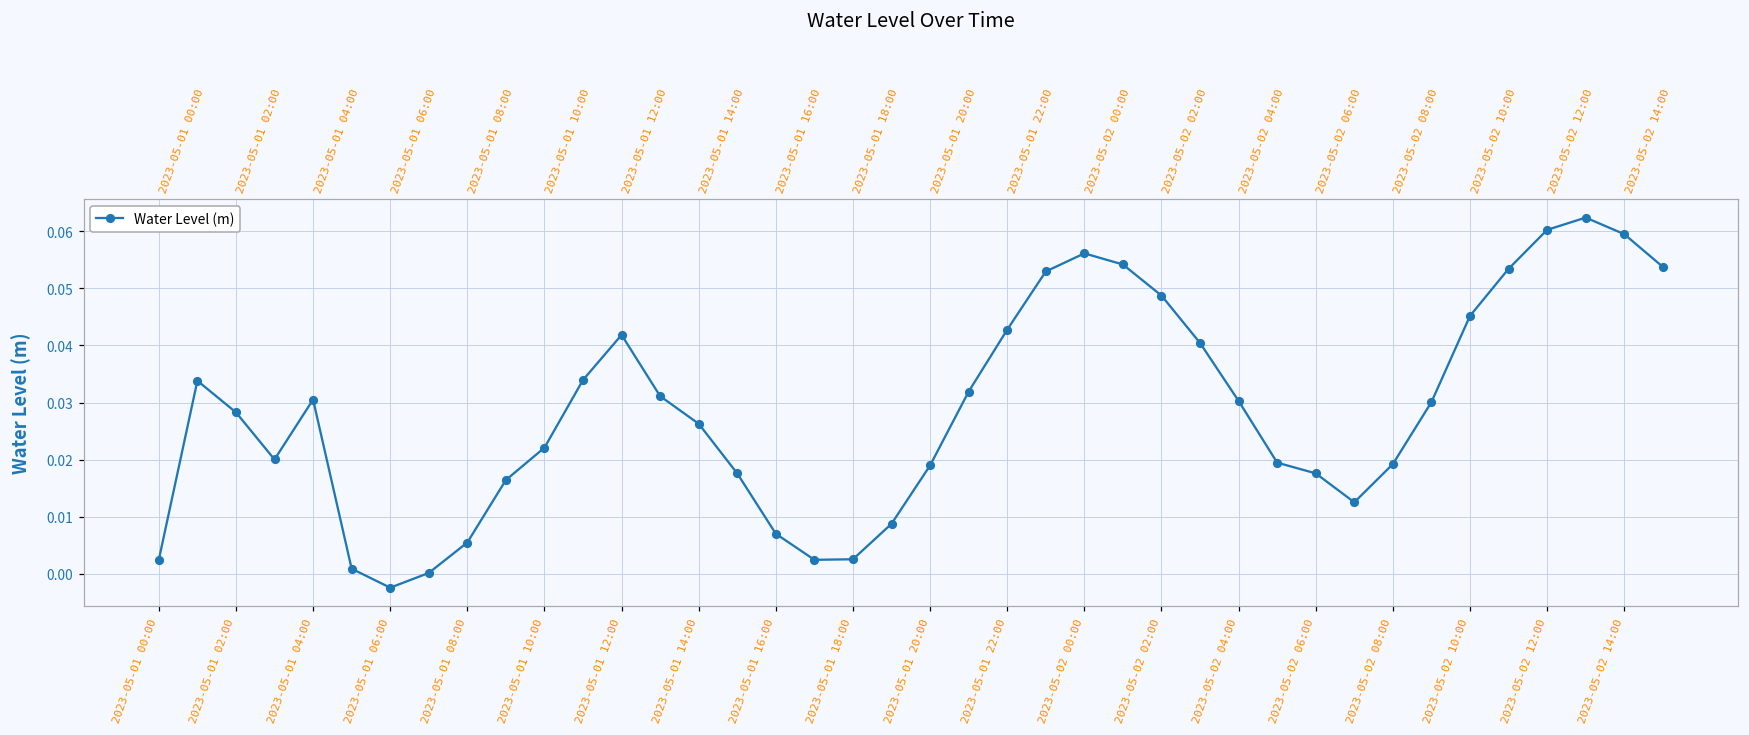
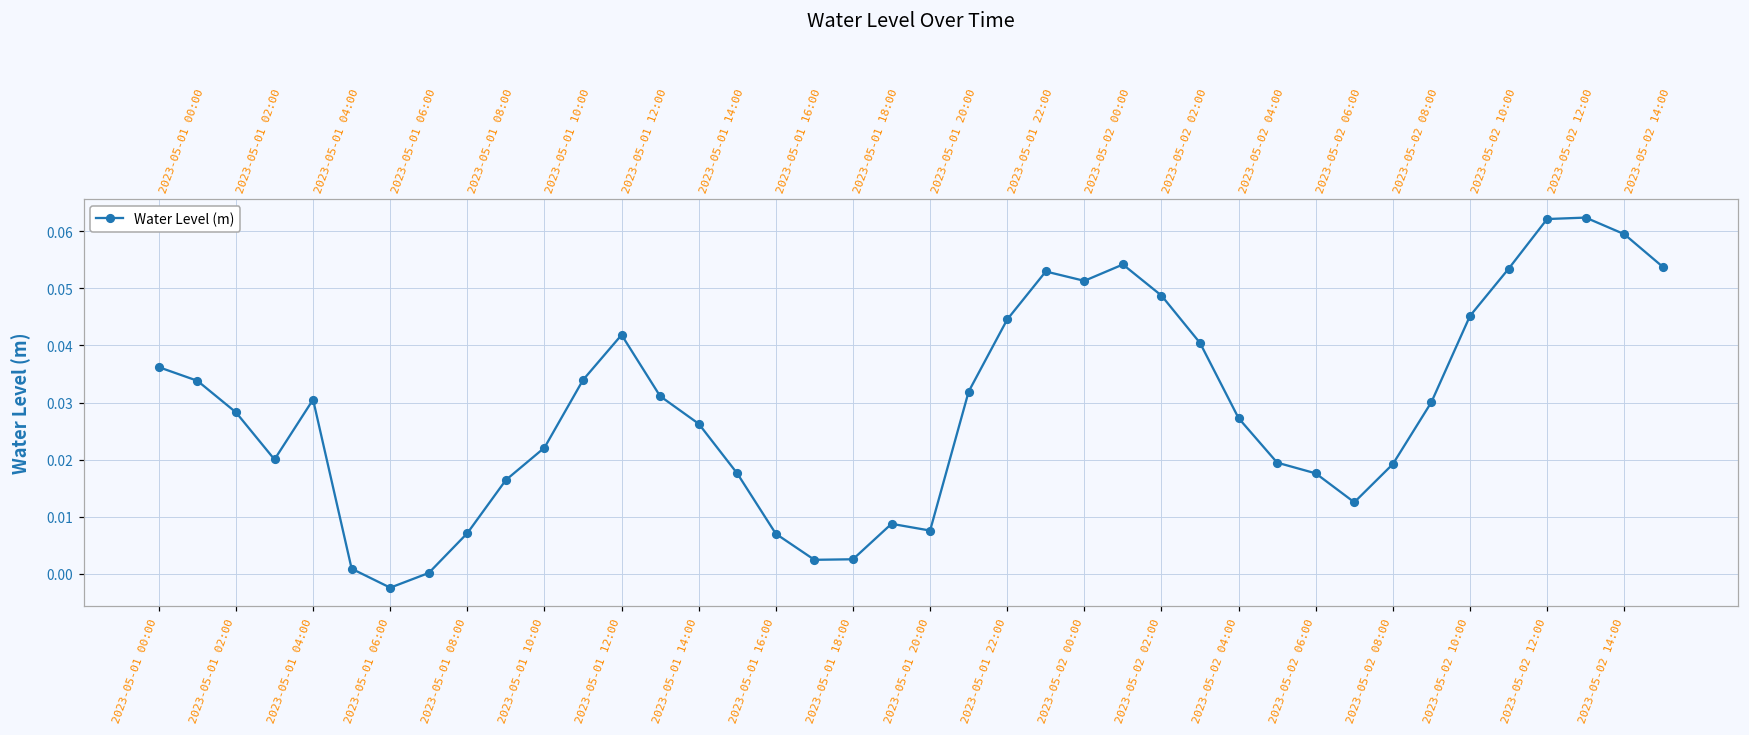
  {
-   "2023-05-01 00:00": 0.002,
+   "2023-05-01 00:00": 0.036,
    "2023-05-01 02:00": 0.028,
    "2023-05-01 04:00": 0.031,
    "2023-05-01 06:00": -0.002,
-   "2023-05-01 08:00": 0.005,
+   "2023-05-01 08:00": 0.007,
    "2023-05-01 10:00": 0.022,
    "2023-05-01 12:00": 0.042,
    "2023-05-01 14:00": 0.026,
    "2023-05-01 16:00": 0.007,
    "2023-05-01 18:00": 0.003,
-   "2023-05-01 20:00": 0.019,
-   "2023-05-01 22:00": 0.043,
-   "2023-05-02 00:00": 0.056,
+   "2023-05-01 20:00": 0.008,
+   "2023-05-01 22:00": 0.045,
+   "2023-05-02 00:00": 0.051,
    "2023-05-02 02:00": 0.049,
-   "2023-05-02 04:00": 0.030,
+   "2023-05-02 04:00": 0.027,
    "2023-05-02 06:00": 0.018,
    "2023-05-02 08:00": 0.019,
    "2023-05-02 10:00": 0.045,
-   "2023-05-02 12:00": 0.060,
+   "2023-05-02 12:00": 0.062,
    "2023-05-02 14:00": 0.060
  }
